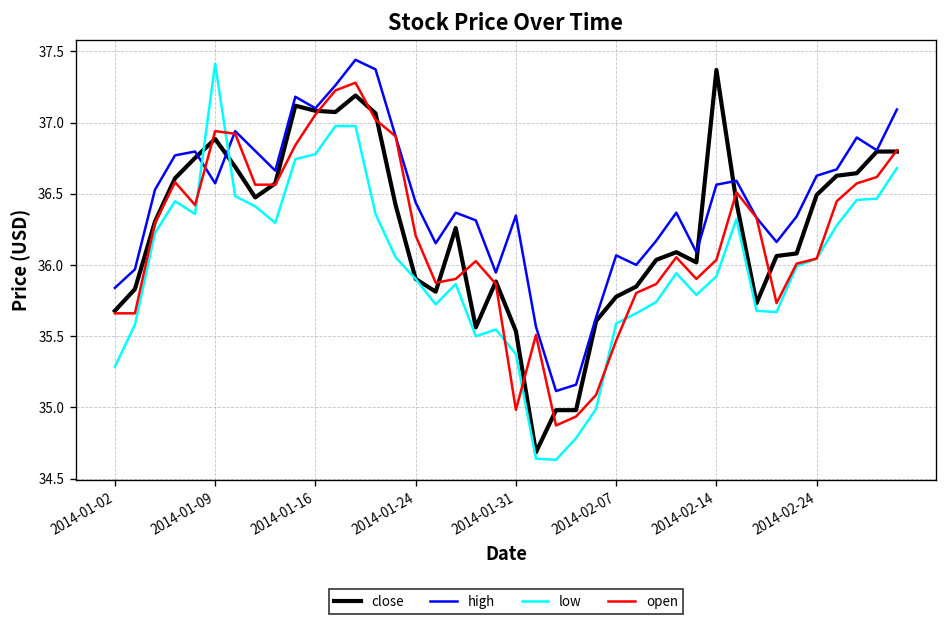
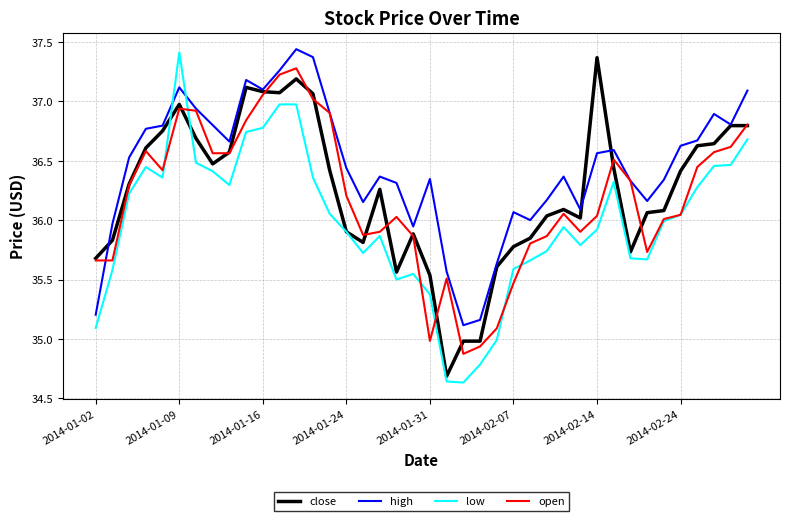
  {
    "close": {
-     "2014-01-09": 36.89,
+     "2014-01-09": 36.98,
      "2014-01-31": 35.54,
      "2014-02-07": 35.78,
      "2014-02-14": 37.37,
-     "2014-02-24": 36.49
+     "2014-02-24": 36.41
    },
    "high": {
-     "2014-01-02": 35.84,
-     "2014-01-09": 36.57,
+     "2014-01-02": 35.20,
+     "2014-01-09": 37.12,
      "2014-01-24": 36.44,
      "2014-01-31": 36.35,
      "2014-02-07": 36.07,
      "2014-02-14": 36.56,
      "2014-02-24": 36.63
    },
    "low": {
-     "2014-01-02": 35.28,
+     "2014-01-02": 35.09,
      "2014-01-09": 37.41,
      "2014-01-16": 36.78,
      "2014-01-31": 35.37,
      "2014-02-07": 35.59,
      "2014-02-14": 35.92
    },
    "open": {
      "2014-01-09": 36.94,
      "2014-01-16": 37.06,
      "2014-01-24": 36.21,
      "2014-01-31": 34.98,
      "2014-02-07": 35.47,
      "2014-02-14": 36.04
    }
  }
